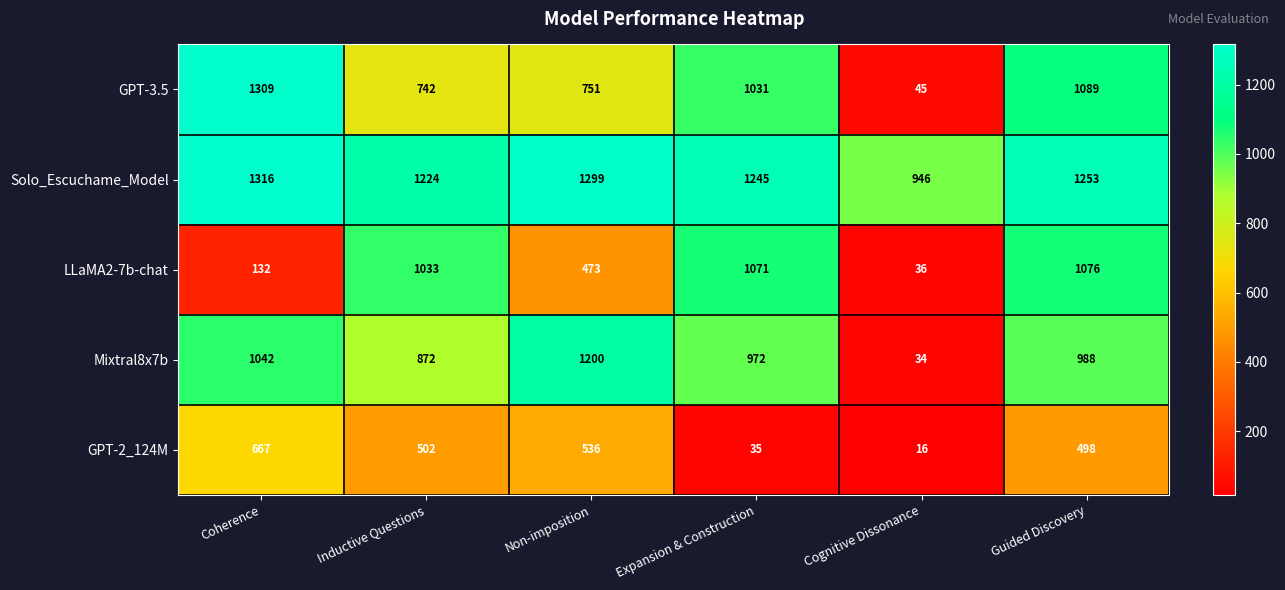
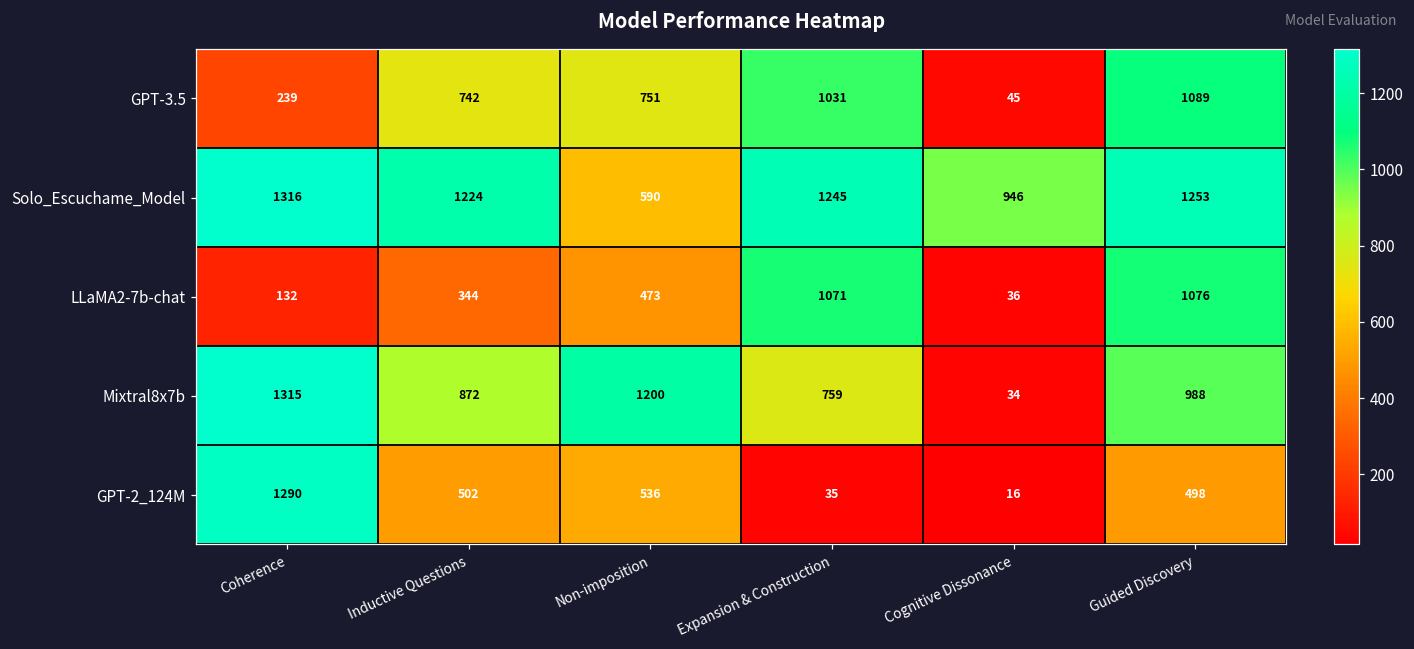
  {
    "GPT-3.5": {
-     "Coherence": 1309,
+     "Coherence": 239,
      "Inductive Questions": 742,
      "Non-imposition": 751,
      "Expansion & Construction": 1031,
      "Cognitive Dissonance": 45,
      "Guided Discovery": 1089
    },
    "Solo_Escuchame_Model": {
      "Coherence": 1316,
      "Inductive Questions": 1224,
-     "Non-imposition": 1299,
+     "Non-imposition": 590,
      "Expansion & Construction": 1245,
      "Cognitive Dissonance": 946,
      "Guided Discovery": 1253
    },
    "LLaMA2-7b-chat": {
      "Coherence": 132,
-     "Inductive Questions": 1033,
+     "Inductive Questions": 344,
      "Non-imposition": 473,
      "Expansion & Construction": 1071,
      "Cognitive Dissonance": 36,
      "Guided Discovery": 1076
    },
    "Mixtral8x7b": {
-     "Coherence": 1042,
+     "Coherence": 1315,
      "Inductive Questions": 872,
      "Non-imposition": 1200,
-     "Expansion & Construction": 972,
+     "Expansion & Construction": 759,
      "Cognitive Dissonance": 34,
      "Guided Discovery": 988
    },
    "GPT-2_124M": {
-     "Coherence": 667,
+     "Coherence": 1290,
      "Inductive Questions": 502,
      "Non-imposition": 536,
      "Expansion & Construction": 35,
      "Cognitive Dissonance": 16,
      "Guided Discovery": 498
    }
  }
